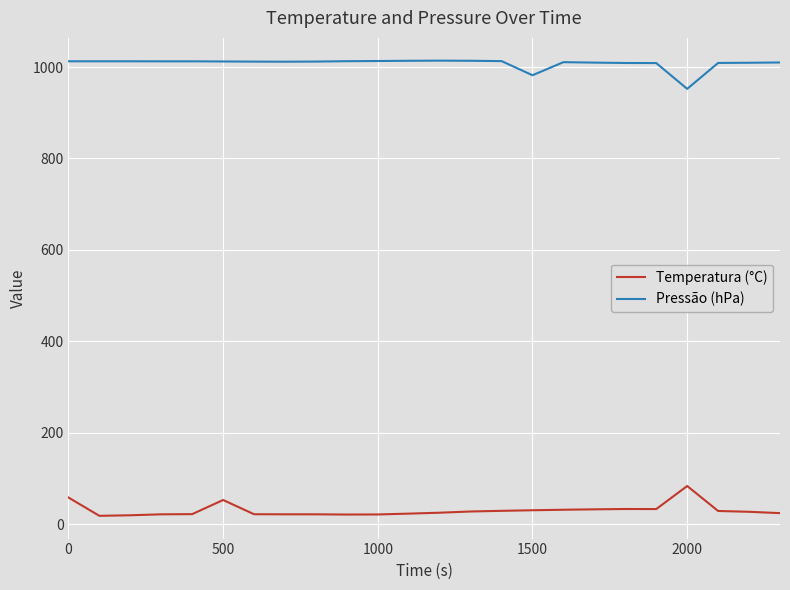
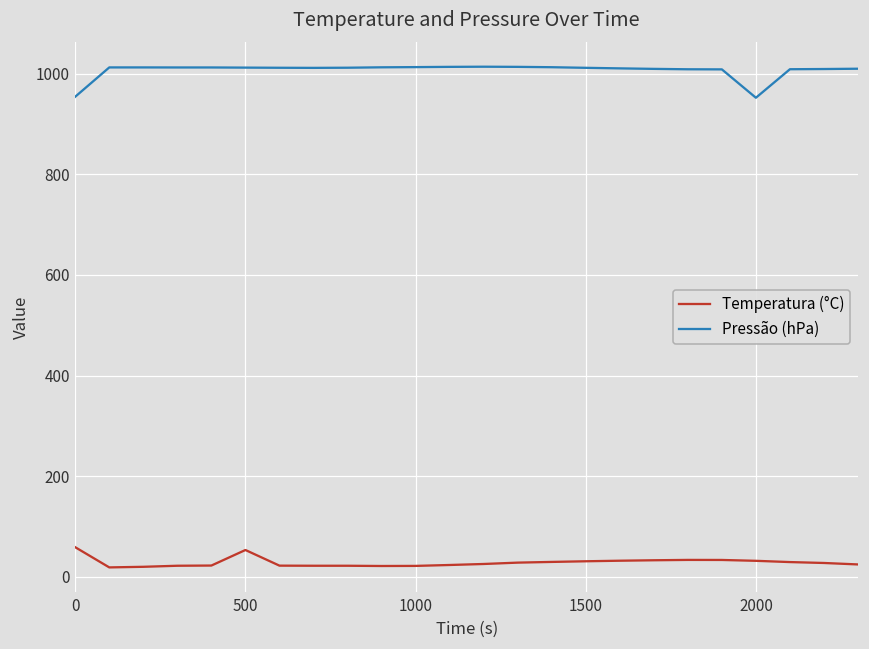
  {
    "Temperatura (°C)": {
      "0": 60,
      "500": 50,
      "1000": 20,
      "1500": 30,
-     "2000": 80
+     "2000": 30
    },
    "Pressão (hPa)": {
-     "0": 1010,
+     "0": 950,
      "500": 1010,
      "1000": 1010,
-     "1500": 980,
+     "1500": 1010,
      "2000": 950
    }
  }
